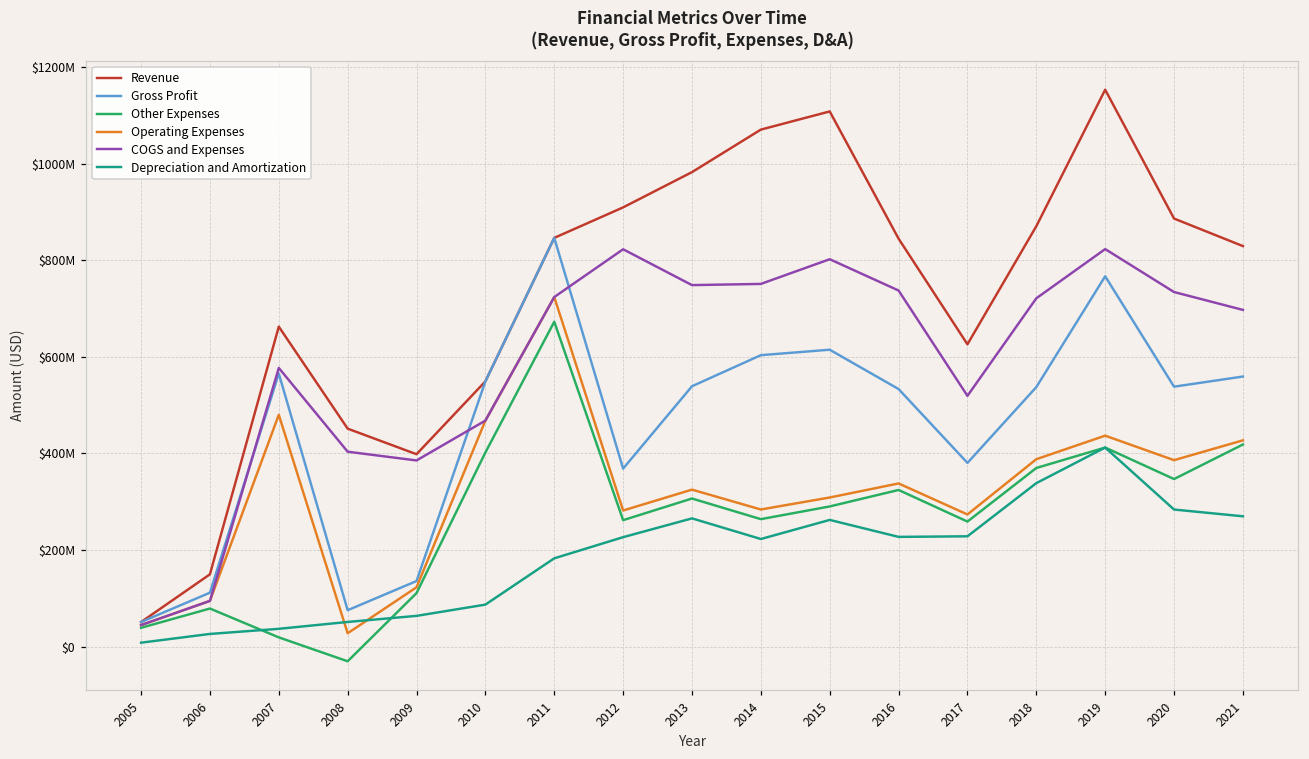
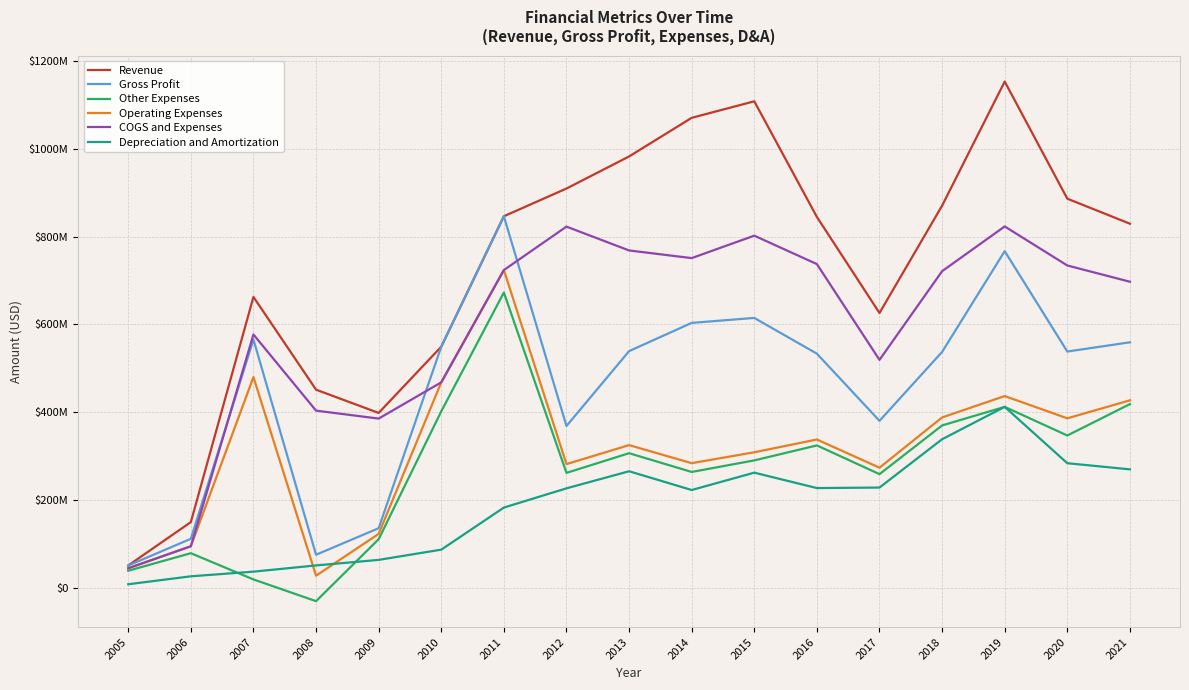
  {
    "Revenue": {
      "2006": "$150000000",
      "2007": "$660000000",
      "2008": "$450000000",
      "2009": "$400000000",
      "2012": "$910000000",
      "2013": "$980000000",
      "2014": "$1070000000",
      "2015": "$1110000000",
      "2016": "$840000000",
      "2017": "$630000000",
      "2018": "$870000000",
      "2019": "$1150000000",
      "2020": "$890000000",
      "2021": "$830000000"
    },
    "Gross Profit": {
      "2006": "$110000000",
      "2007": "$570000000",
      "2008": "$80000000",
      "2009": "$140000000",
      "2012": "$370000000",
      "2013": "$540000000",
      "2014": "$600000000",
      "2015": "$610000000",
      "2016": "$530000000",
      "2017": "$380000000",
      "2018": "$540000000",
      "2019": "$770000000",
      "2020": "$540000000",
      "2021": "$560000000"
    },
    "Operating Expenses": {
      "2007": "$480000000",
      "2008": "$30000000",
      "2009": "$120000000",
      "2012": "$280000000",
      "2013": "$330000000",
      "2014": "$280000000",
      "2015": "$310000000",
      "2016": "$340000000",
      "2017": "$270000000",
      "2018": "$390000000",
      "2019": "$440000000",
      "2020": "$390000000",
      "2021": "$430000000"
    },
    "COGS and Expenses": {
      "2007": "$580000000",
      "2008": "$400000000",
      "2009": "$390000000",
      "2012": "$820000000",
-     "2013": "$750000000",
+     "2013": "$770000000",
      "2014": "$750000000",
      "2015": "$800000000",
      "2016": "$740000000",
      "2017": "$520000000",
      "2018": "$720000000",
      "2019": "$820000000",
      "2020": "$730000000",
      "2021": "$700000000"
    }
  }
